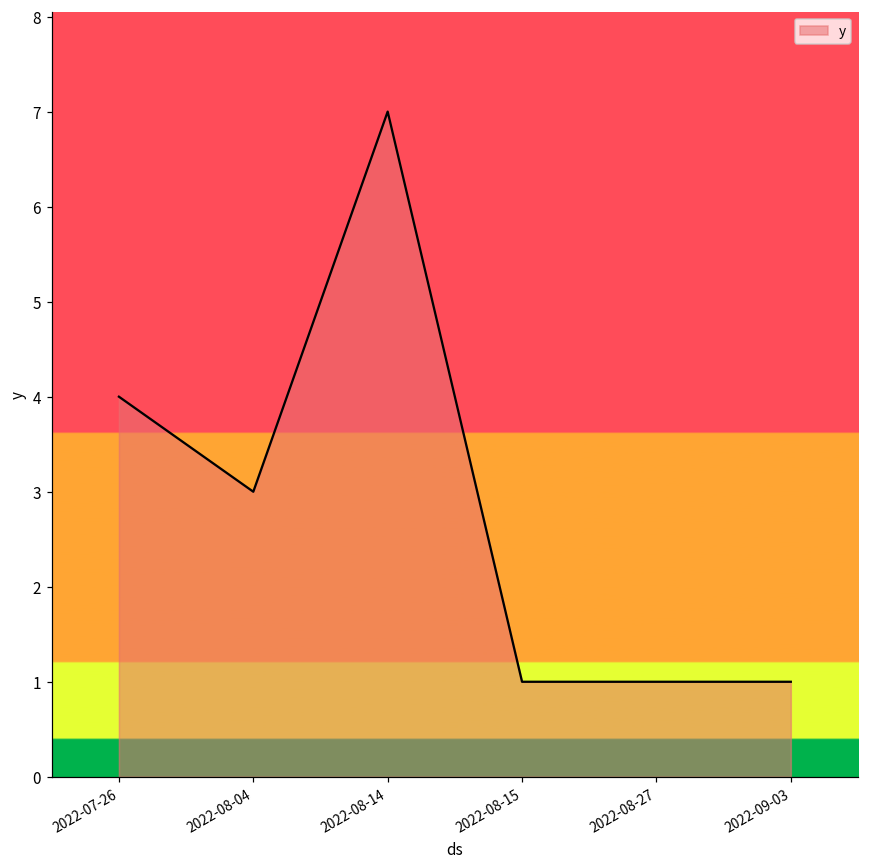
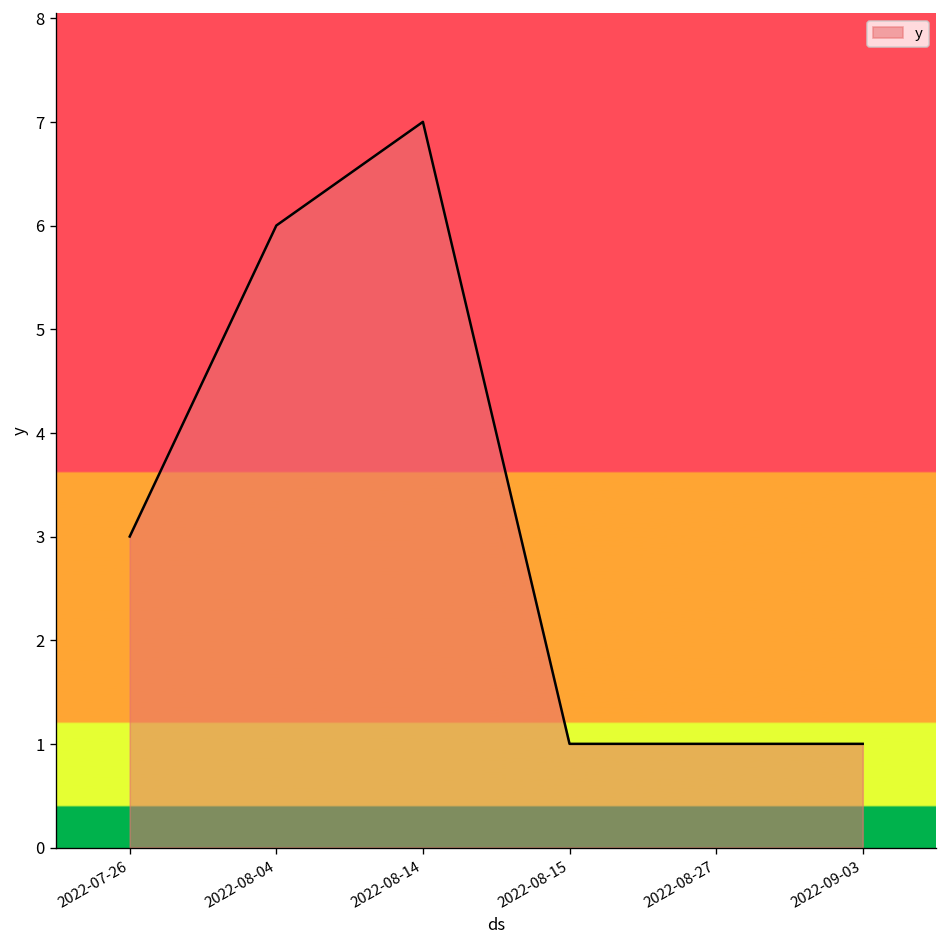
  {
-   "2022-07-26": 4,
-   "2022-08-04": 3,
+   "2022-07-26": 3,
+   "2022-08-04": 6,
    "2022-08-14": 7,
    "2022-08-15": 1,
    "2022-08-27": 1,
    "2022-09-03": 1
  }
